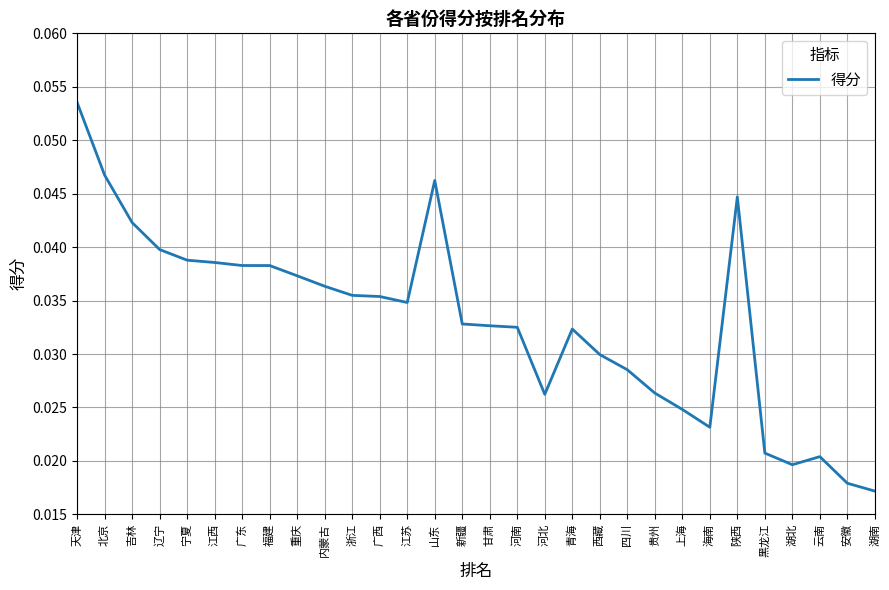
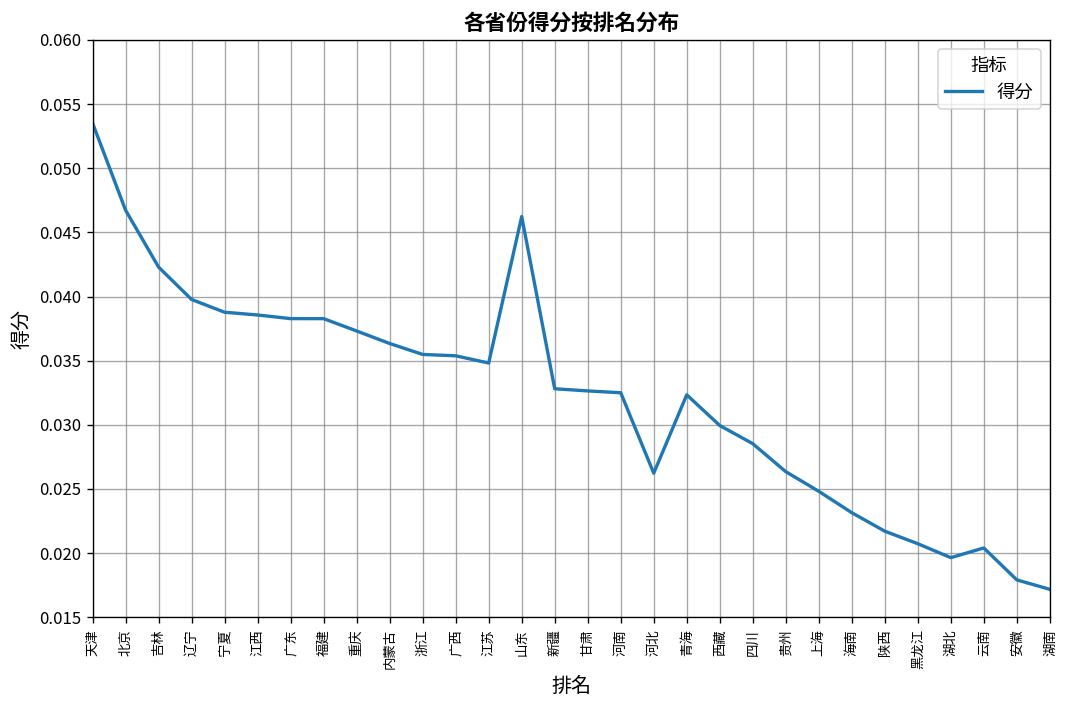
  {
    "天津": 0.0535,
    "北京": 0.0467,
    "吉林": 0.0423,
    "辽宁": 0.0398,
    "宁夏": 0.0388,
    "江西": 0.0386,
    "广东": 0.0383,
    "福建": 0.0383,
    "重庆": 0.0373,
    "内蒙古": 0.0363,
    "浙江": 0.0355,
    "广西": 0.0354,
    "江苏": 0.0348,
    "山东": 0.0462,
    "新疆": 0.0328,
    "甘肃": 0.0326,
    "河南": 0.0325,
    "河北": 0.0262,
    "青海": 0.0323,
    "西藏": 0.0299,
    "四川": 0.0285,
    "贵州": 0.0263,
    "上海": 0.0248,
    "海南": 0.0231,
-   "陕西": 0.0447,
+   "陕西": 0.0217,
    "黑龙江": 0.0207,
    "湖北": 0.0196,
    "云南": 0.0204,
    "安徽": 0.0179,
    "湖南": 0.0172
  }
